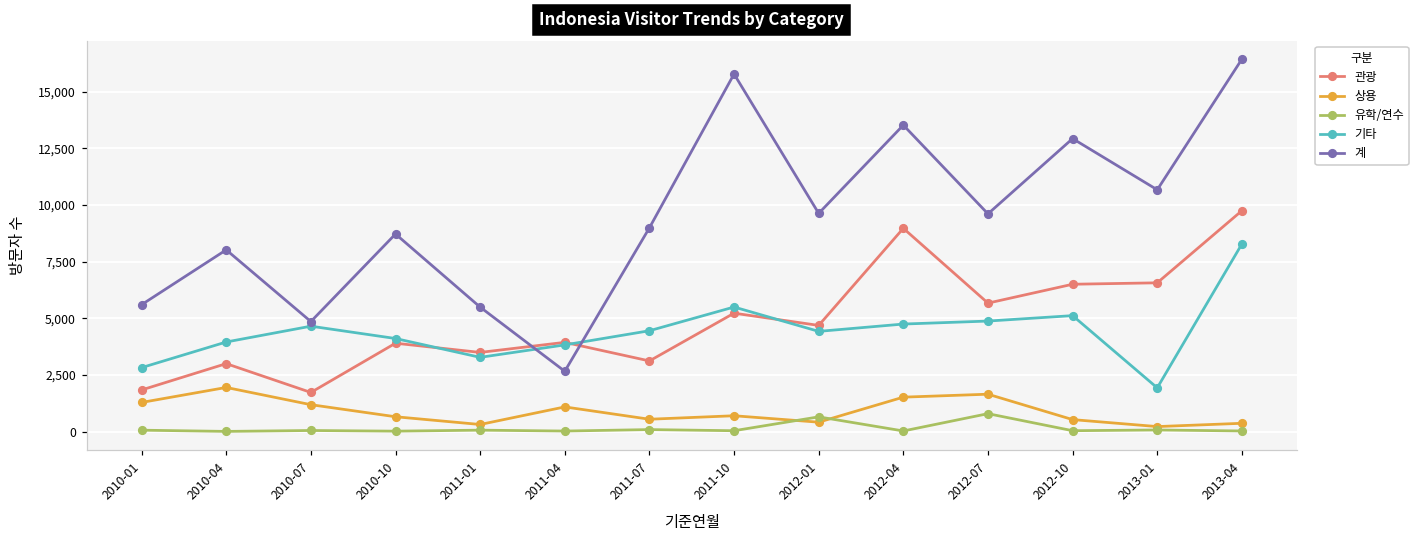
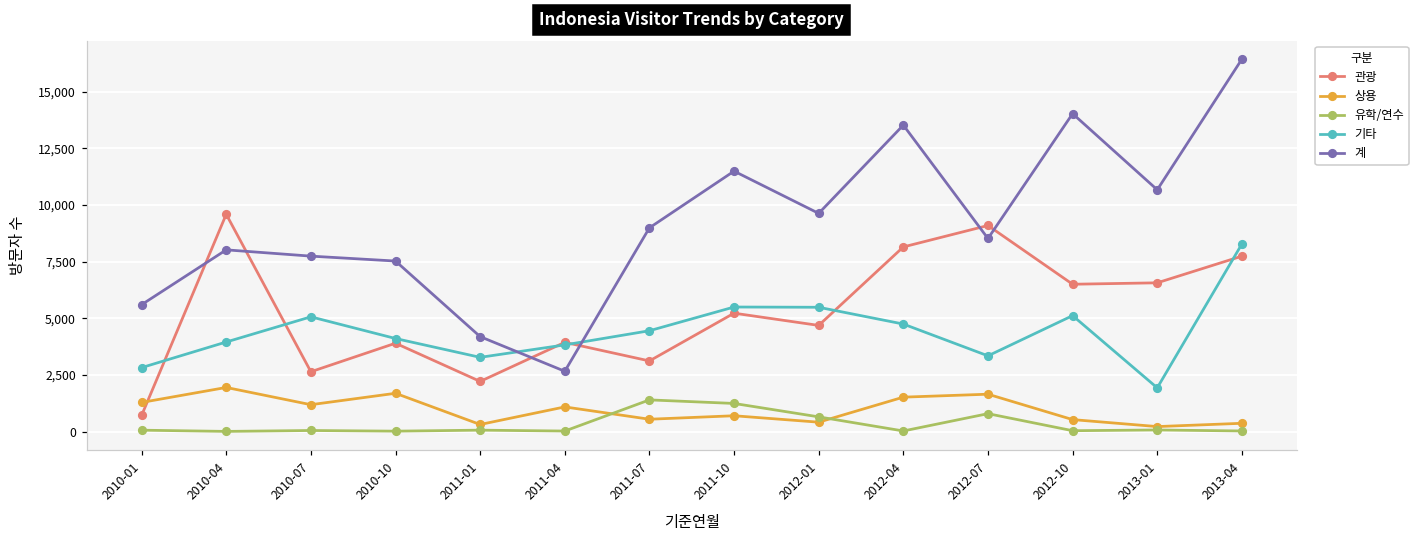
  {
    "관광": {
-     "2010-01": "1,800",
-     "2010-04": "3,000",
-     "2010-07": "1,700",
+     "2010-01": "700",
+     "2010-04": "9,600",
+     "2010-07": "2,600",
      "2010-10": "3,900",
-     "2011-01": "3,500",
+     "2011-01": "2,200",
      "2011-07": "3,100",
      "2011-10": "5,200",
      "2012-01": "4,700",
-     "2012-04": "9,000",
-     "2012-07": "5,700",
+     "2012-04": "8,200",
+     "2012-07": "9,100",
      "2012-10": "6,500",
      "2013-01": "6,600",
-     "2013-04": "9,800"
+     "2013-04": "7,700"
    },
    "상용": {
      "2010-01": "1,300",
      "2010-04": "2,000",
      "2010-07": "1,200",
-     "2010-10": "700",
+     "2010-10": "1,700",
      "2011-01": "300",
      "2011-04": "1,100",
      "2011-07": "500",
      "2011-10": "700",
      "2012-01": "400",
      "2012-04": "1,500",
      "2012-07": "1,700",
      "2012-10": "500",
      "2013-01": "200",
      "2013-04": "400"
    },
    "유학/연수": {
      "2010-01": "100",
      "2010-04": "0",
      "2010-07": "100",
      "2010-10": "0",
      "2011-01": "100",
      "2011-04": "0",
-     "2011-07": "100",
-     "2011-10": "0",
+     "2011-07": "1,400",
+     "2011-10": "1,200",
      "2012-01": "700",
      "2012-04": "0",
      "2012-07": "800",
      "2012-10": "0",
      "2013-01": "100",
      "2013-04": "0"
    },
    "기타": {
      "2010-01": "2,800",
      "2010-04": "4,000",
-     "2010-07": "4,700",
+     "2010-07": "5,100",
      "2010-10": "4,100",
      "2011-01": "3,300",
      "2011-07": "4,500",
      "2011-10": "5,500",
-     "2012-01": "4,400",
+     "2012-01": "5,500",
      "2012-04": "4,700",
-     "2012-07": "4,900",
+     "2012-07": "3,300",
      "2012-10": "5,100",
      "2013-01": "1,900",
      "2013-04": "8,300"
    },
    "계": {
      "2010-01": "5,600",
      "2010-04": "8,000",
-     "2010-07": "4,900",
-     "2010-10": "8,700",
-     "2011-01": "5,500",
+     "2010-07": "7,700",
+     "2010-10": "7,500",
+     "2011-01": "4,200",
      "2011-04": "2,700",
      "2011-07": "9,000",
-     "2011-10": "15,800",
+     "2011-10": "11,500",
      "2012-01": "9,600",
      "2012-04": "13,500",
-     "2012-07": "9,600",
-     "2012-10": "12,900",
+     "2012-07": "8,500",
+     "2012-10": "14,000",
      "2013-01": "10,700",
      "2013-04": "16,400"
    }
  }
